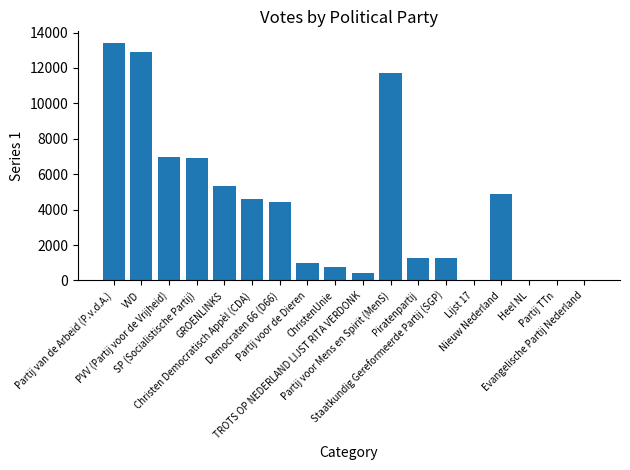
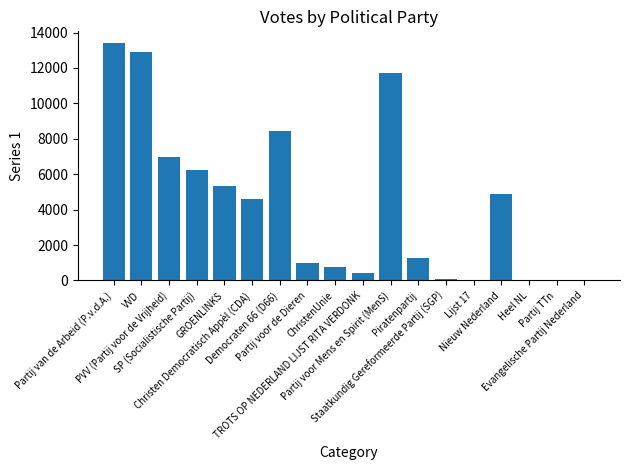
  {
    "Partij van de Arbeid (P.v.d.A.)": 13400,
    "VVD": 12900,
    "PVV (Partij voor de Vrijheid)": 7000,
-   "SP (Socialistische Partij)": 6900,
+   "SP (Socialistische Partij)": 6300,
    "GROENLINKS": 5300,
    "Christen Democratisch Appèl (CDA)": 4600,
-   "Democraten 66 (D66)": 4500,
+   "Democraten 66 (D66)": 8400,
    "Partij voor de Dieren": 1000,
    "ChristenUnie": 800,
    "TROTS OP NEDERLAND LIJST RITA VERDONK": 400,
    "Partij voor Mens en Spirit (MenS)": 11700,
    "Piratenpartij": 1300,
-   "Staatkundig Gereformeerde Partij (SGP)": 1300,
+   "Staatkundig Gereformeerde Partij (SGP)": 100,
    "Nieuw Nederland": 4900
  }
